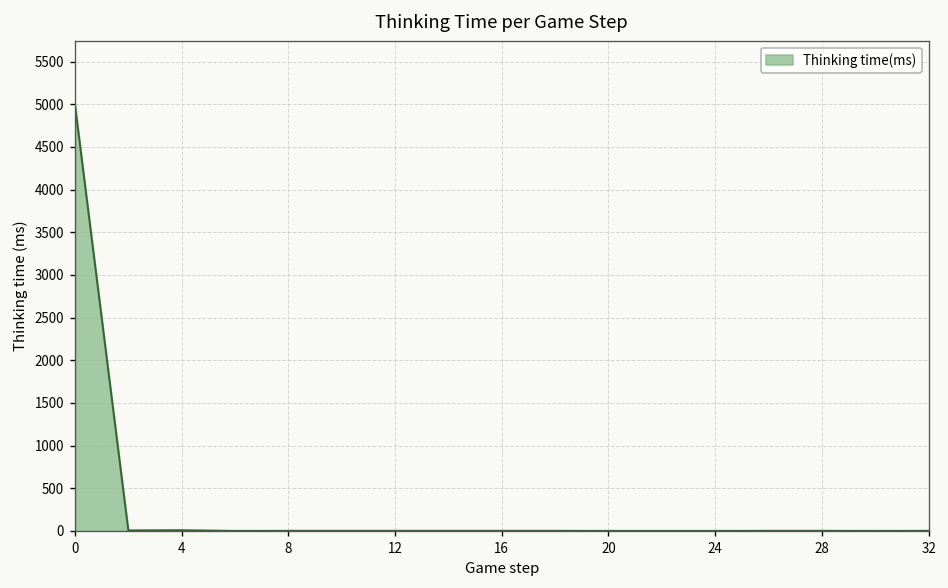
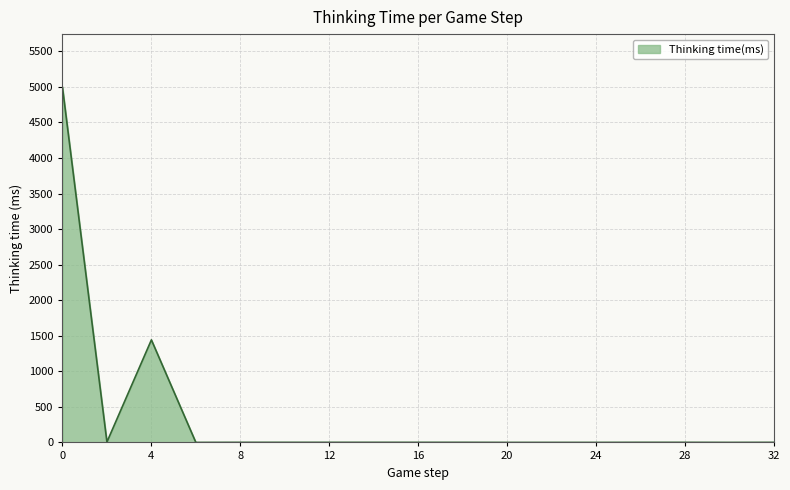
  {
    "0": 5000,
-   "4": 0,
+   "4": 1400,
    "8": 0,
    "12": 0,
    "16": 0,
    "20": 0,
    "24": 0,
    "28": 0,
    "32": 0
  }
